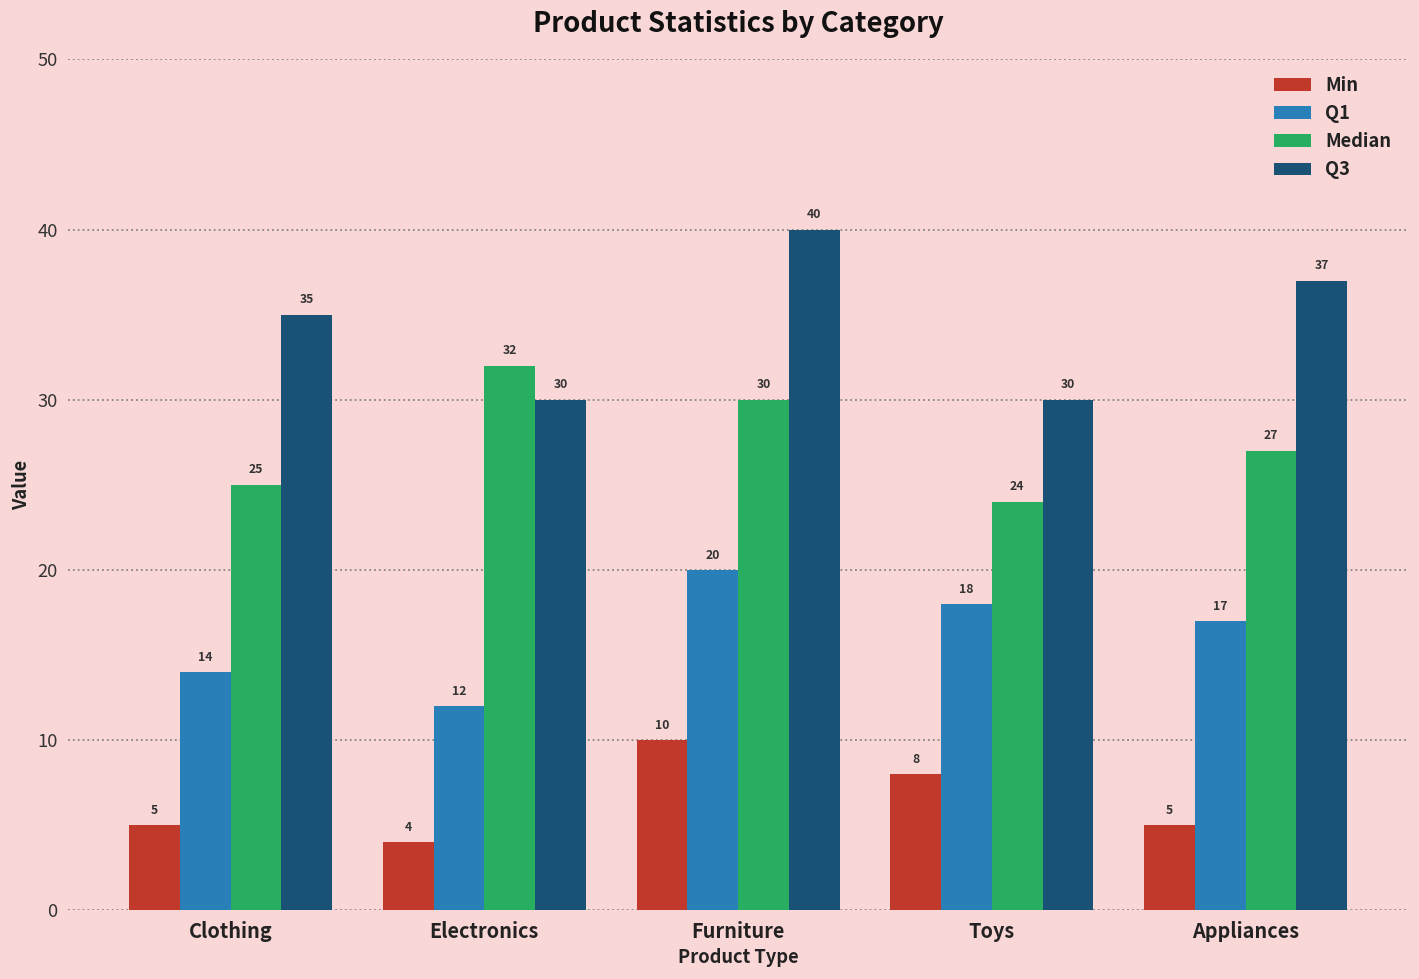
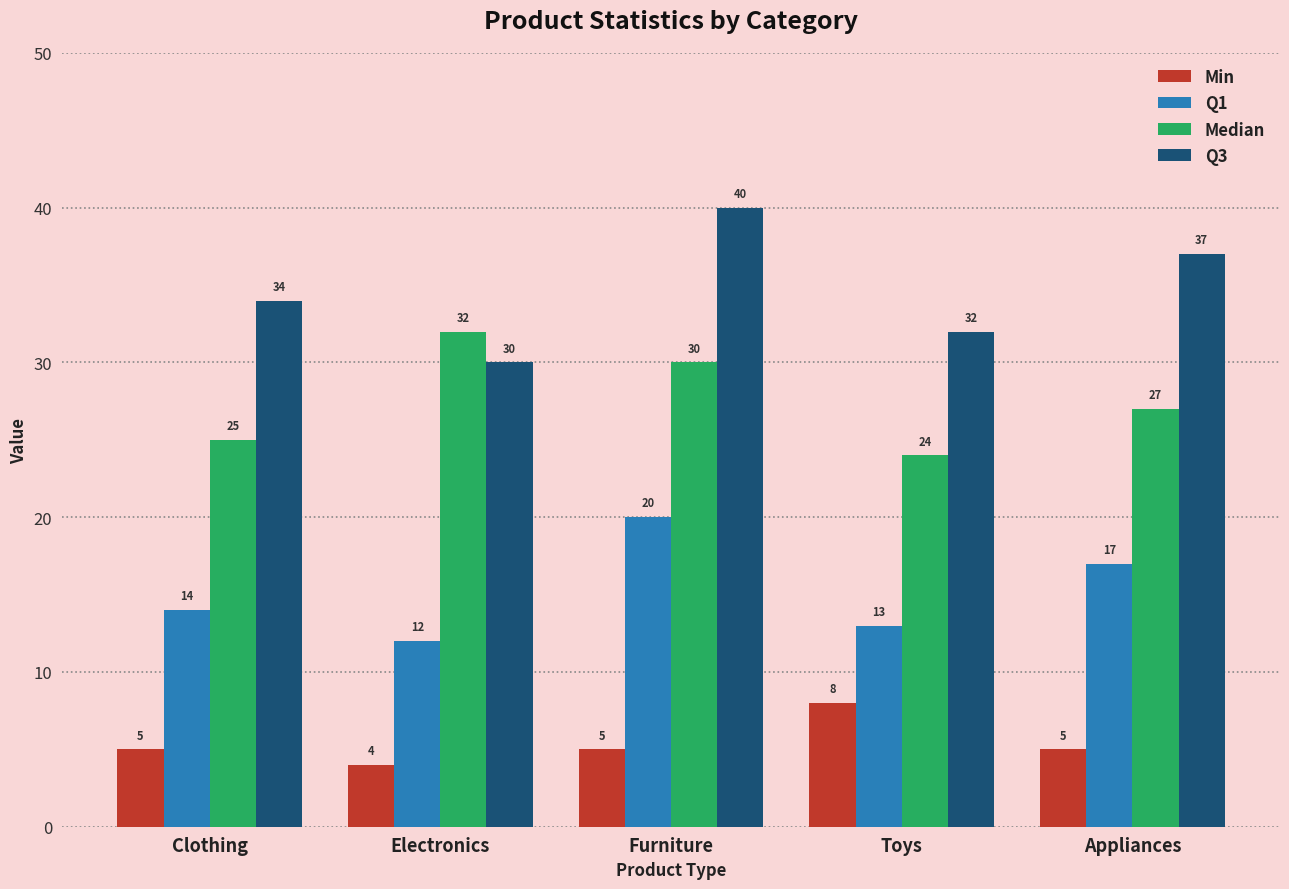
  {
    "Min": {
      "Clothing": 5,
      "Electronics": 4,
-     "Furniture": 10,
+     "Furniture": 5,
      "Toys": 8,
      "Appliances": 5
    },
    "Q1": {
      "Clothing": 14,
      "Electronics": 12,
      "Furniture": 20,
-     "Toys": 18,
+     "Toys": 13,
      "Appliances": 17
    },
    "Median": {
      "Clothing": 25,
      "Electronics": 32,
      "Furniture": 30,
      "Toys": 24,
      "Appliances": 27
    },
    "Q3": {
-     "Clothing": 35,
+     "Clothing": 34,
      "Electronics": 30,
      "Furniture": 40,
-     "Toys": 30,
+     "Toys": 32,
      "Appliances": 37
    }
  }
